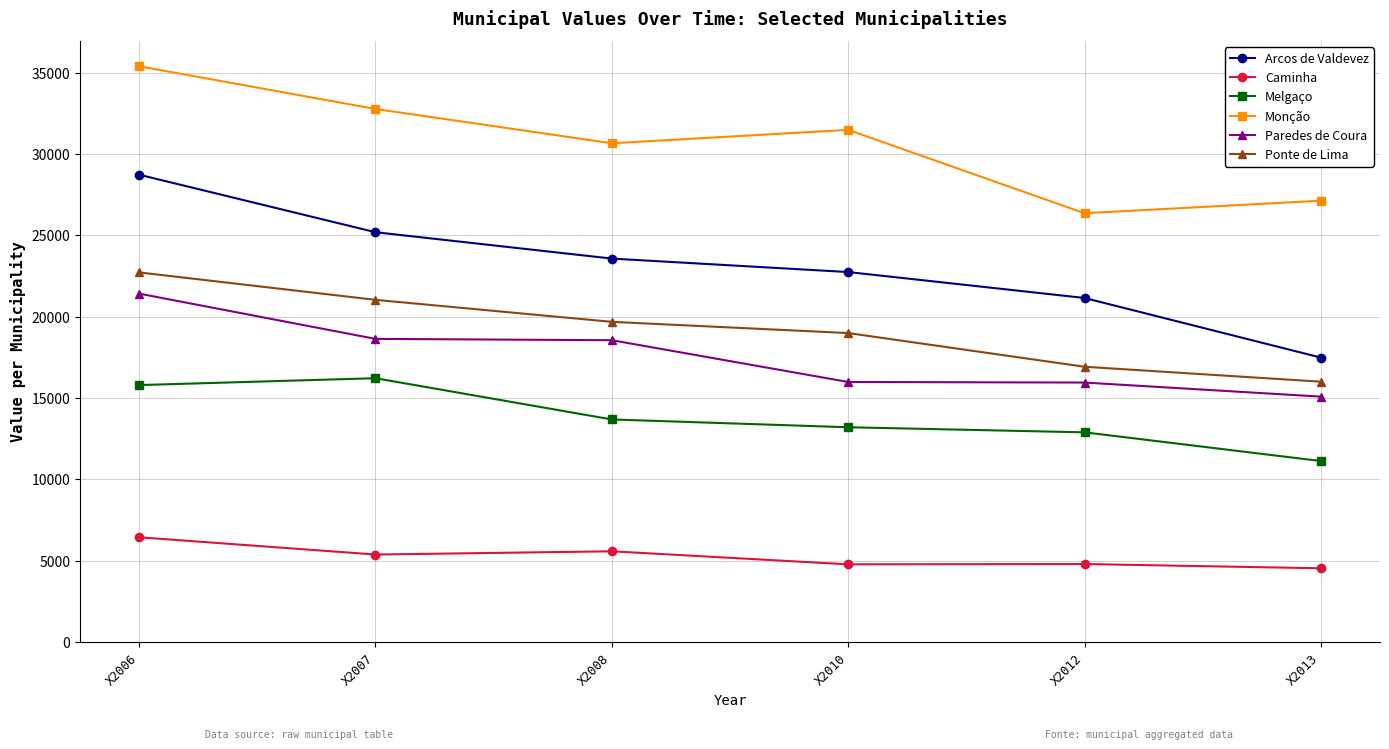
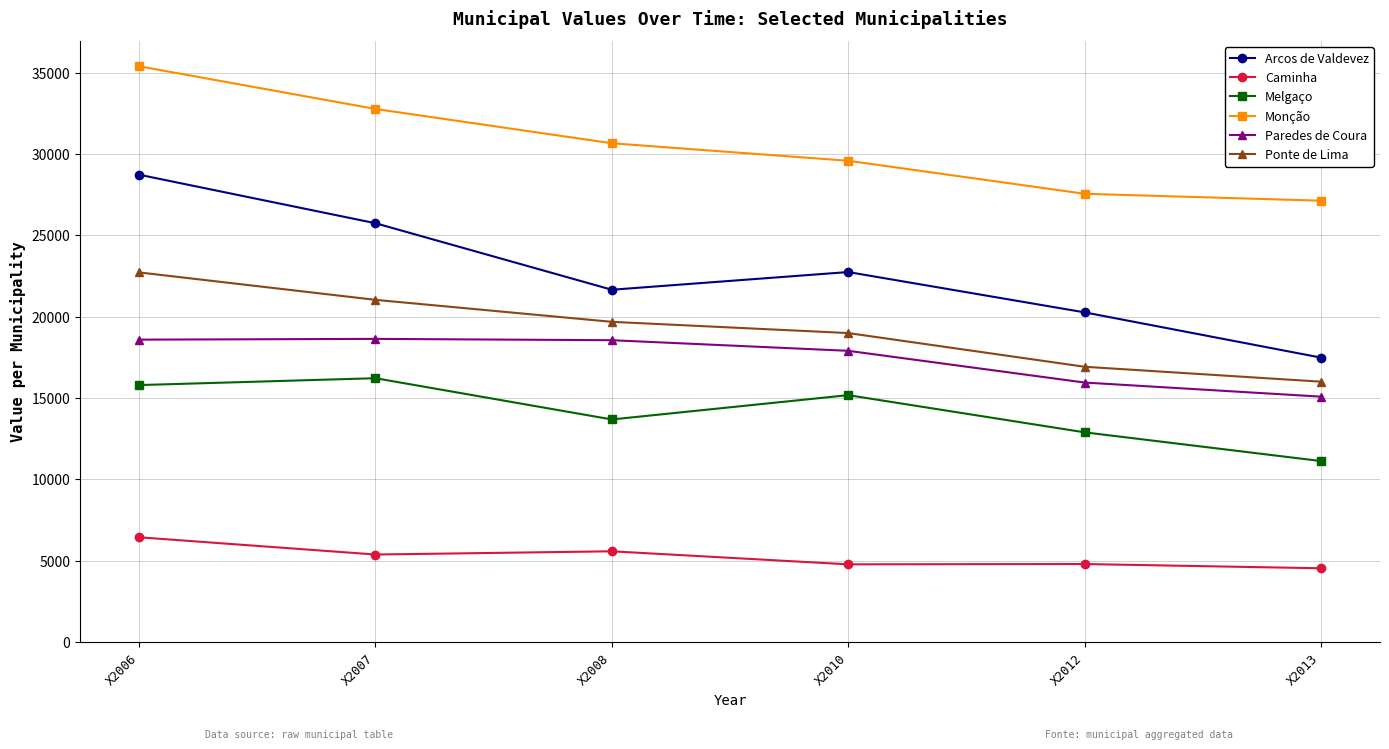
  {
    "Arcos de Valdevez": {
      "X2006": 28700,
-     "X2007": 25200,
-     "X2008": 23600,
+     "X2007": 25700,
+     "X2008": 21700,
      "X2010": 22700,
-     "X2012": 21100,
+     "X2012": 20300,
      "X2013": 17500
    },
    "Caminha": {
      "X2006": 6400,
      "X2007": 5400,
      "X2008": 5600,
      "X2010": 4800,
      "X2012": 4800,
      "X2013": 4500
    },
    "Melgaço": {
      "X2006": 15800,
      "X2007": 16200,
      "X2008": 13700,
-     "X2010": 13200,
+     "X2010": 15200,
      "X2012": 12900,
      "X2013": 11100
    },
    "Monção": {
      "X2006": 35400,
      "X2007": 32800,
      "X2008": 30700,
-     "X2010": 31500,
-     "X2012": 26400,
+     "X2010": 29600,
+     "X2012": 27600,
      "X2013": 27100
    },
    "Paredes de Coura": {
-     "X2006": 21400,
+     "X2006": 18600,
      "X2007": 18600,
      "X2008": 18600,
-     "X2010": 16000,
+     "X2010": 17900,
      "X2012": 16000,
      "X2013": 15100
    },
    "Ponte de Lima": {
      "X2006": 22700,
      "X2007": 21000,
      "X2008": 19700,
      "X2010": 19000,
      "X2012": 16900,
      "X2013": 16000
    }
  }
